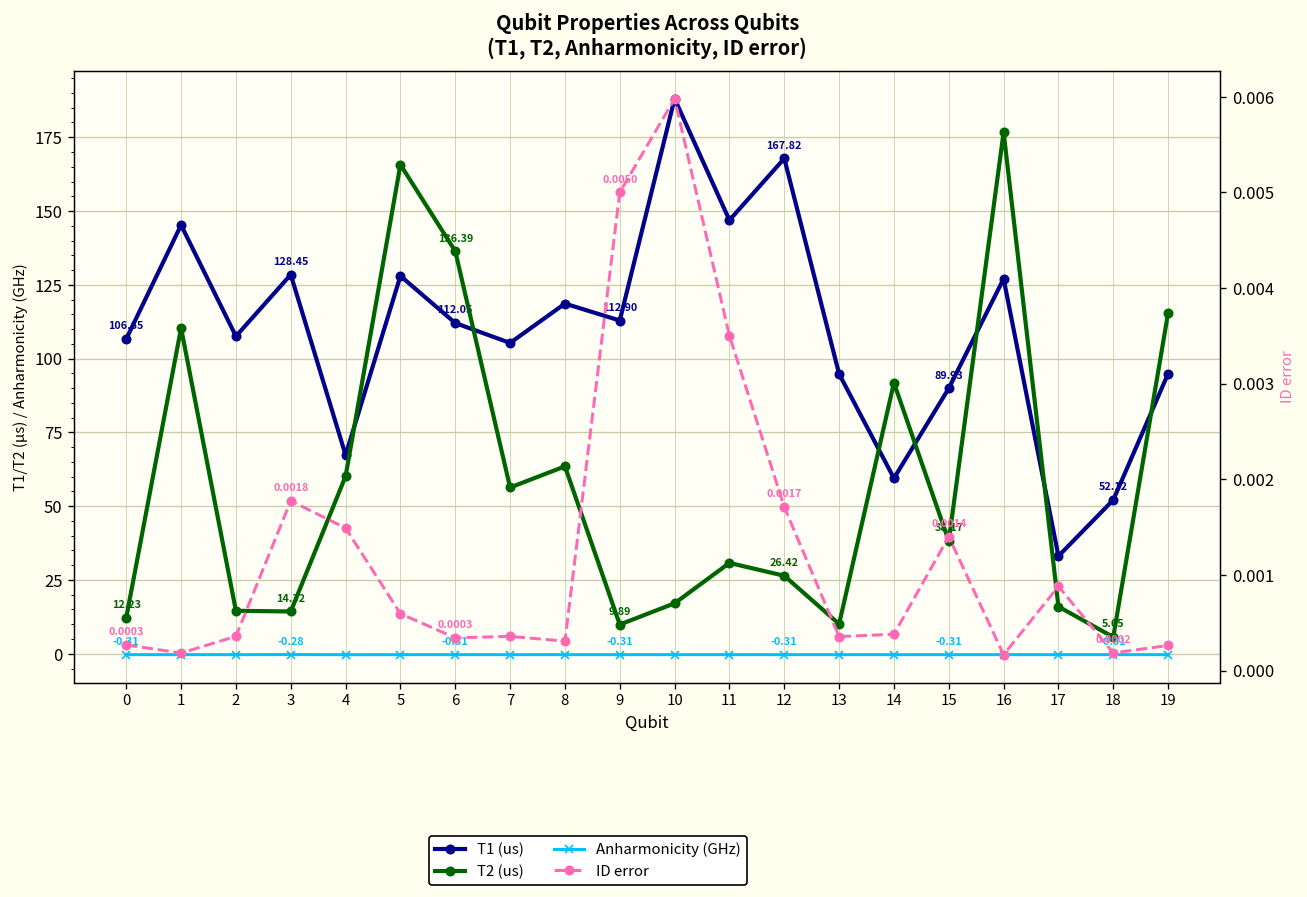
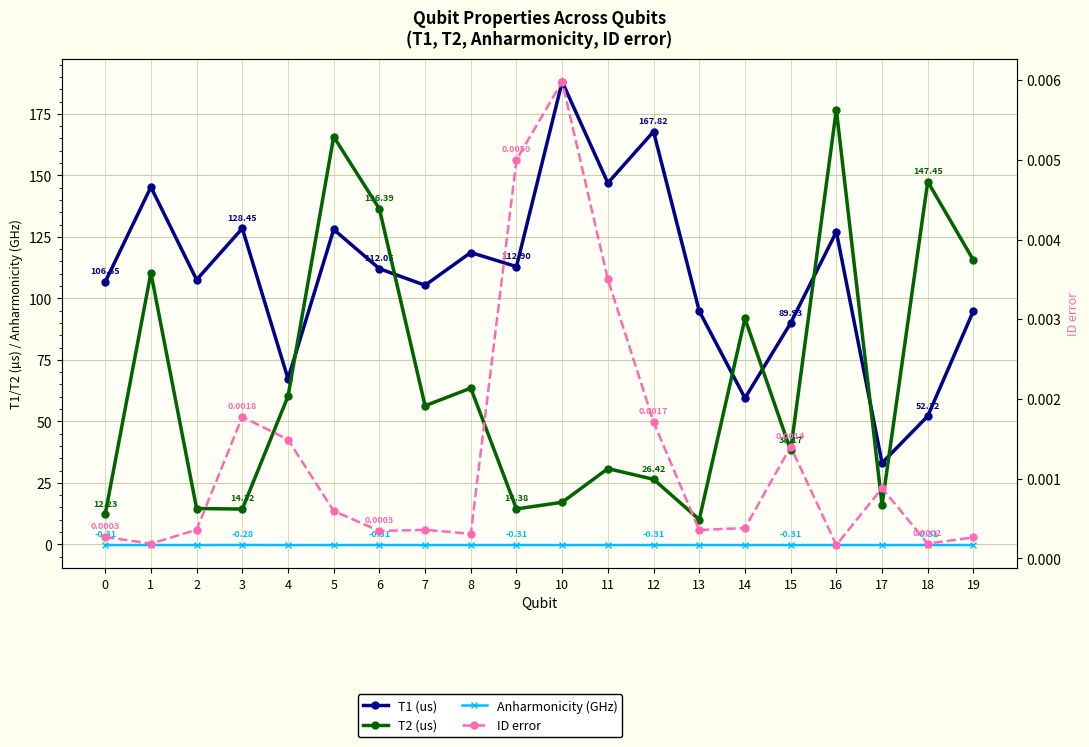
  {
    "T1 (us)": {
      "0": 106.65,
      "3": 128.45,
      "6": 112.05,
      "9": 112.90,
      "12": 167.82,
      "15": 89.93,
      "18": 52.12
    },
    "T2 (us)": {
      "0": 12.23,
      "3": 14.32,
      "6": 136.39,
-     "9": 9.89,
+     "9": 14.38,
      "12": 26.42,
-     "18": 5.65
+     "18": 147.45
    },
    "Anharmonicity (GHz)": {
      "3": -0.28,
      "9": -0.31,
      "12": -0.31,
      "15": -0.31
    },
    "ID error": {
      "0": 0.0003,
      "3": 0.0018,
      "6": 0.0003,
      "9": 0.0050,
      "12": 0.0017
    }
  }
